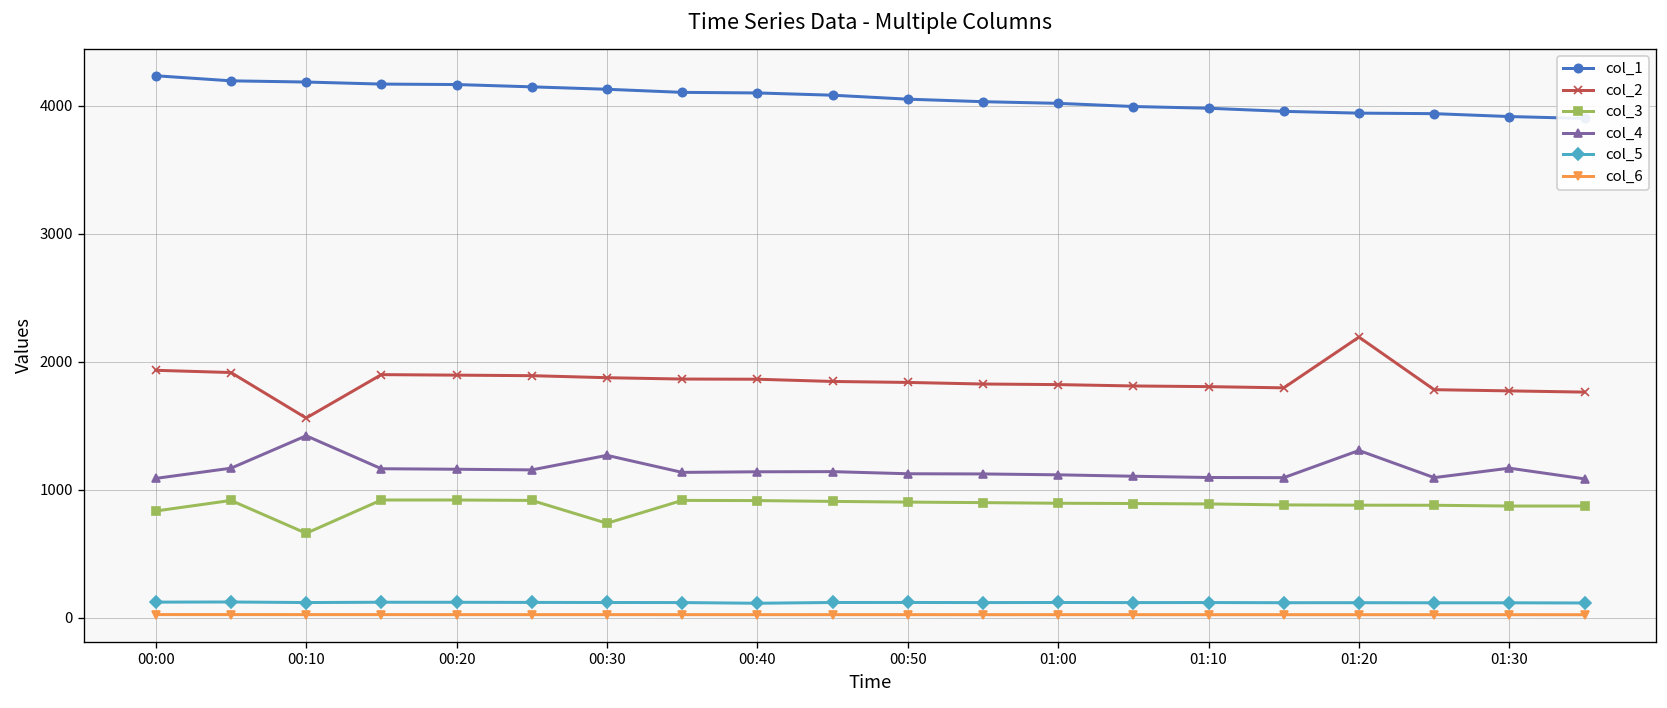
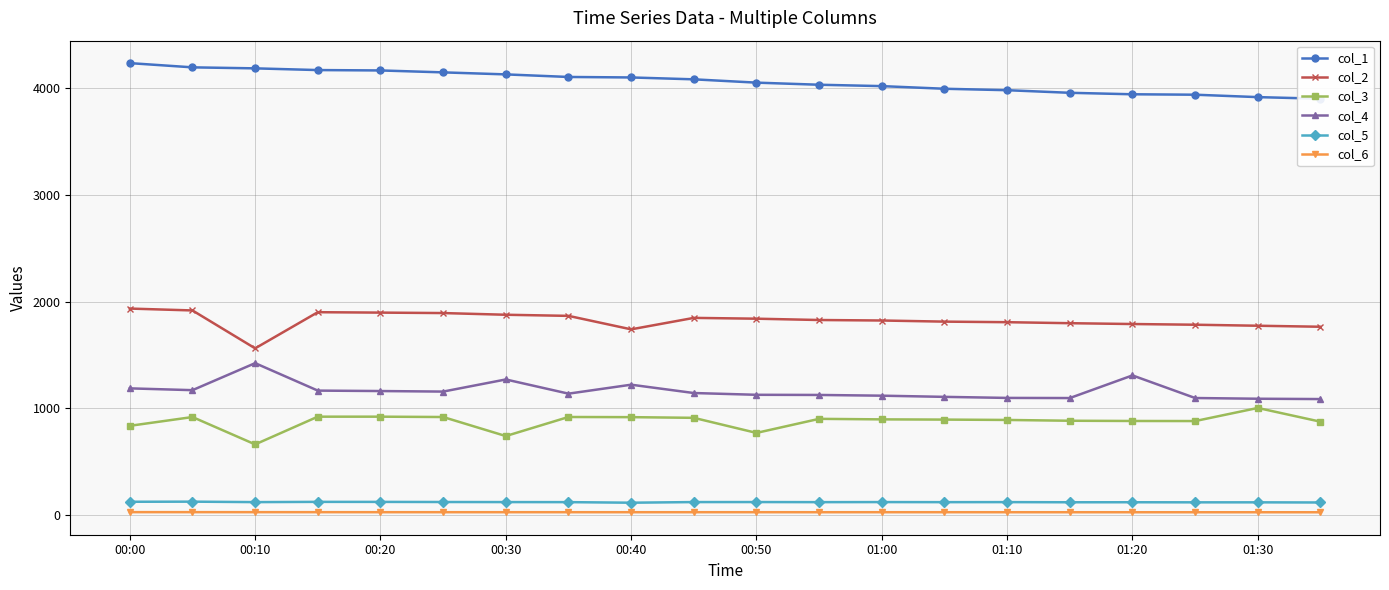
  {
    "col_2": {
      "00:00": 1930,
      "00:10": 1560,
      "00:20": 1900,
      "00:30": 1880,
-     "00:40": 1860,
+     "00:40": 1740,
      "00:50": 1840,
      "01:00": 1820,
      "01:10": 1810,
-     "01:20": 2190,
+     "01:20": 1790,
      "01:30": 1770
    },
    "col_3": {
      "00:00": 840,
      "00:10": 660,
      "00:20": 920,
      "00:30": 740,
      "00:40": 920,
-     "00:50": 900,
+     "00:50": 770,
      "01:00": 900,
      "01:10": 890,
      "01:20": 880,
-     "01:30": 870
+     "01:30": 1000
    },
    "col_4": {
-     "00:00": 1090,
+     "00:00": 1190,
      "00:10": 1420,
      "00:20": 1160,
      "00:30": 1270,
-     "00:40": 1140,
+     "00:40": 1220,
      "00:50": 1130,
      "01:00": 1120,
      "01:10": 1100,
      "01:20": 1310,
-     "01:30": 1170
+     "01:30": 1090
    },
    "col_6": {
      "00:00": 30,
      "00:10": 30,
      "00:20": 30,
      "00:30": 30,
      "00:40": 30,
      "00:50": 30,
      "01:00": 30,
      "01:10": 30,
      "01:20": 30,
      "01:30": 30
    }
  }
